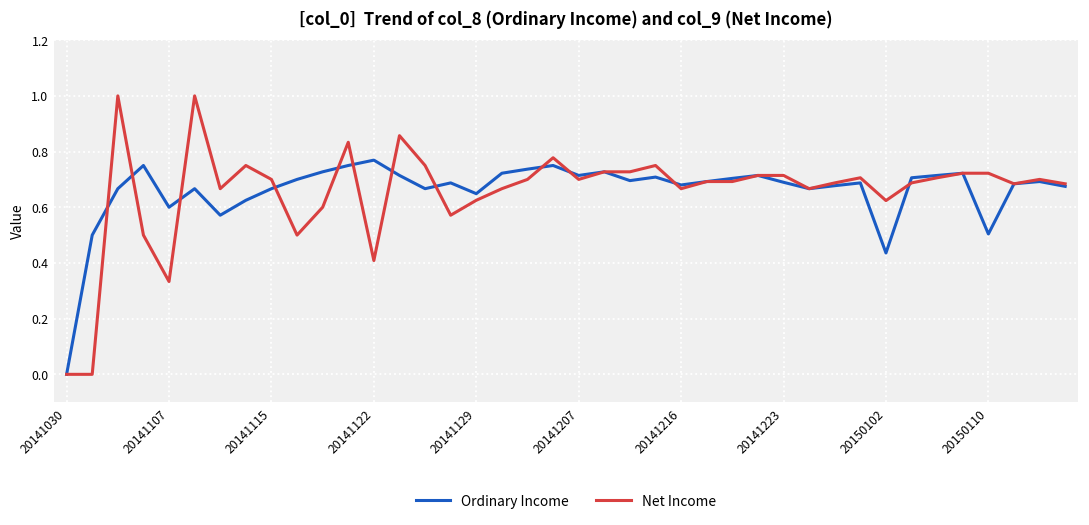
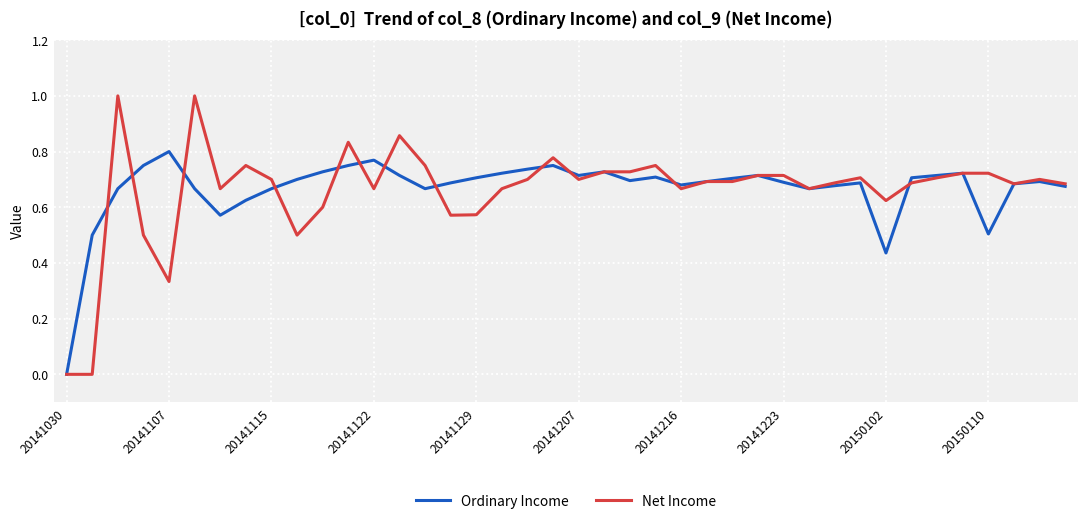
  {
    "Ordinary Income": {
-     "20141107": 0.6,
+     "20141107": 0.8,
      "20141115": 0.67,
      "20141122": 0.77,
-     "20141129": 0.65,
+     "20141129": 0.71,
      "20141207": 0.71,
      "20141216": 0.68,
      "20141223": 0.69,
      "20150102": 0.44,
      "20150110": 0.50
    },
    "Net Income": {
      "20141107": 0.33,
      "20141115": 0.70,
-     "20141122": 0.41,
-     "20141129": 0.63,
+     "20141122": 0.67,
+     "20141129": 0.57,
      "20141207": 0.70,
      "20141216": 0.67,
      "20141223": 0.71,
      "20150102": 0.62,
      "20150110": 0.72
    }
  }
